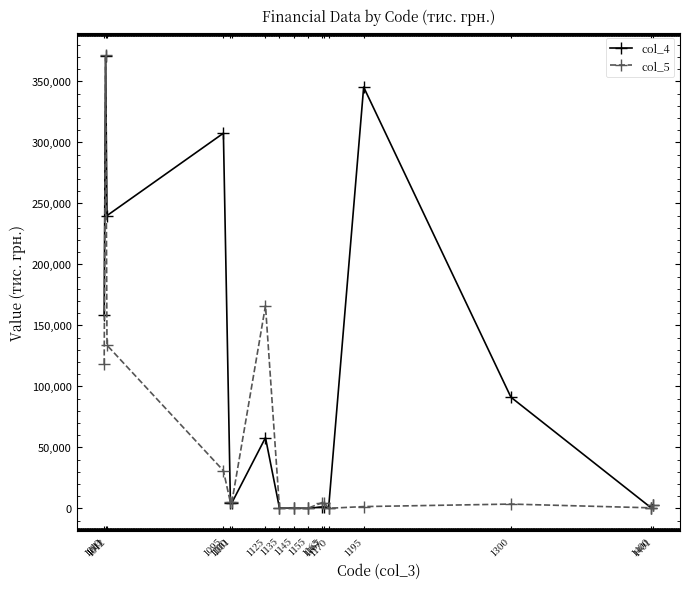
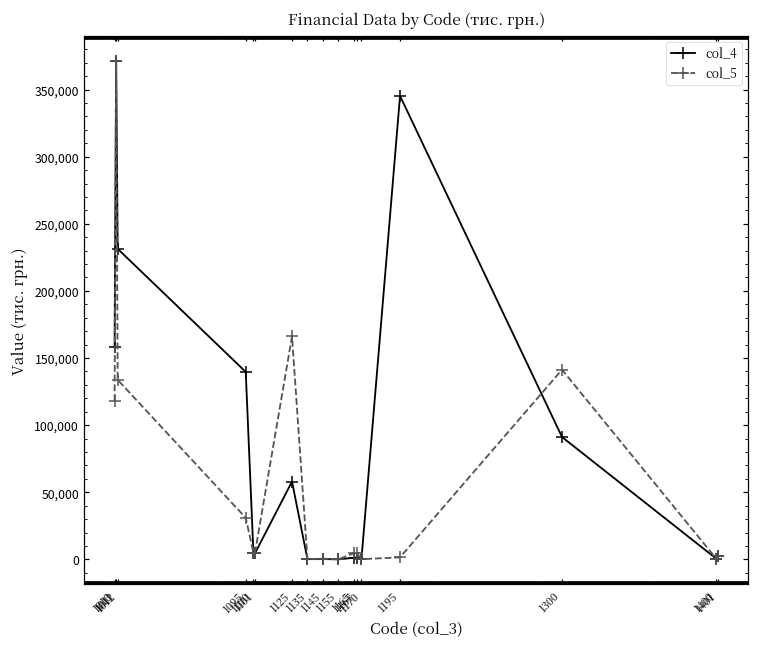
  {
    "col_4": {
      "1010": "158,000",
-     "1012": "240,000",
-     "1095": "307,000",
+     "1012": "231,000",
+     "1095": "140,000",
      "1125": "58,000",
      "1165": "1,000",
      "1167": "1,000",
      "1195": "345,000",
      "1300": "91,000"
    },
    "col_5": {
      "1010": "118,000",
      "1012": "134,000",
      "1095": "31,000",
      "1125": "166,000",
      "1165": "5,000",
      "1167": "5,000",
      "1195": "2,000",
-     "1300": "4,000"
+     "1300": "141,000"
    }
  }
